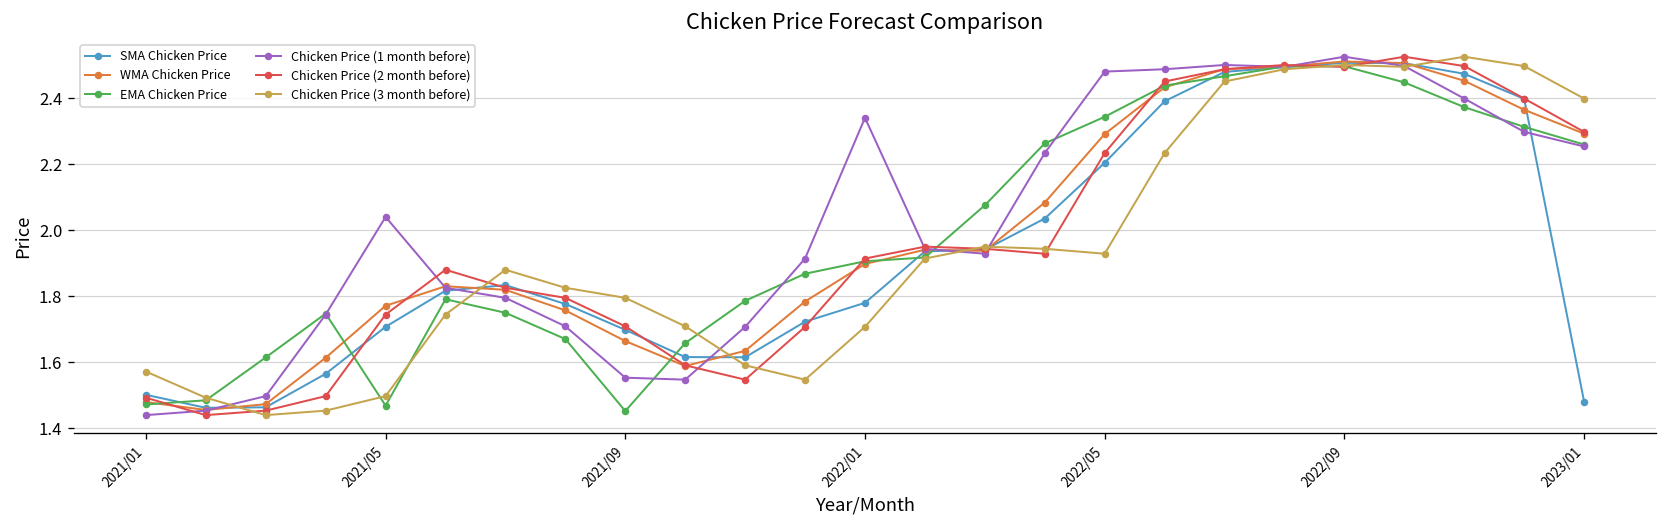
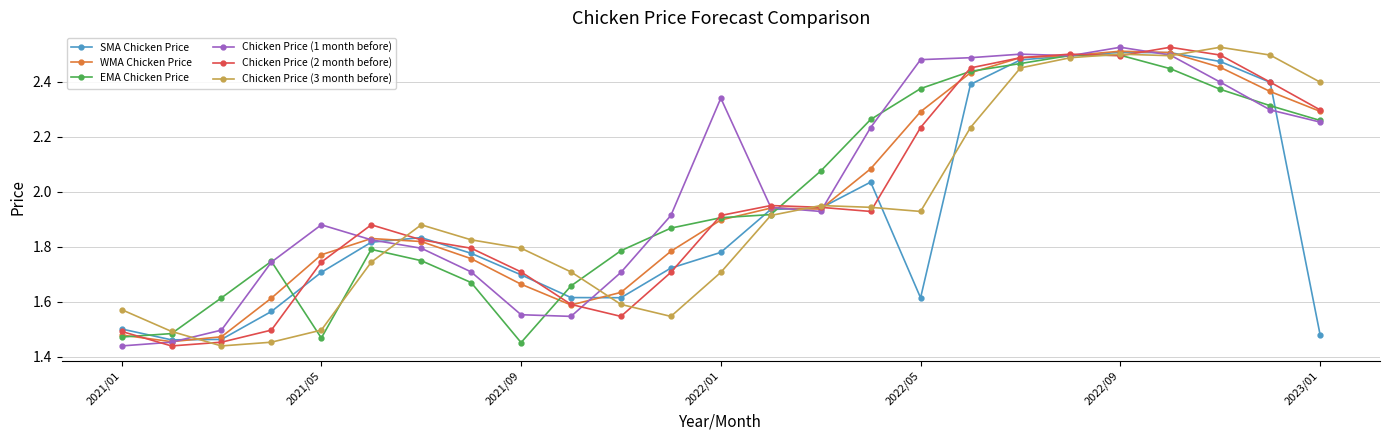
  {
    "SMA Chicken Price": {
      "2021/05": 1.71,
      "2021/09": 1.70,
      "2022/01": 1.78,
-     "2022/05": 2.20,
+     "2022/05": 1.61,
      "2023/01": 1.48
    },
    "EMA Chicken Price": {
      "2021/05": 1.47,
      "2021/09": 1.45,
-     "2022/05": 2.34
+     "2022/05": 2.37
    },
    "Chicken Price (1 month before)": {
      "2021/01": 1.44,
-     "2021/05": 2.04,
+     "2021/05": 1.88,
      "2021/09": 1.55,
      "2022/01": 2.34,
      "2022/05": 2.48,
      "2022/09": 2.53
    }
  }
